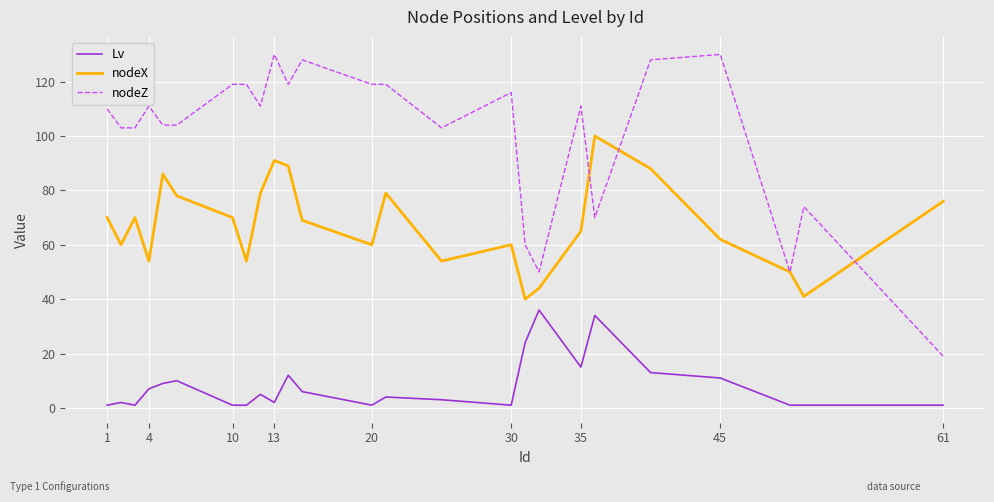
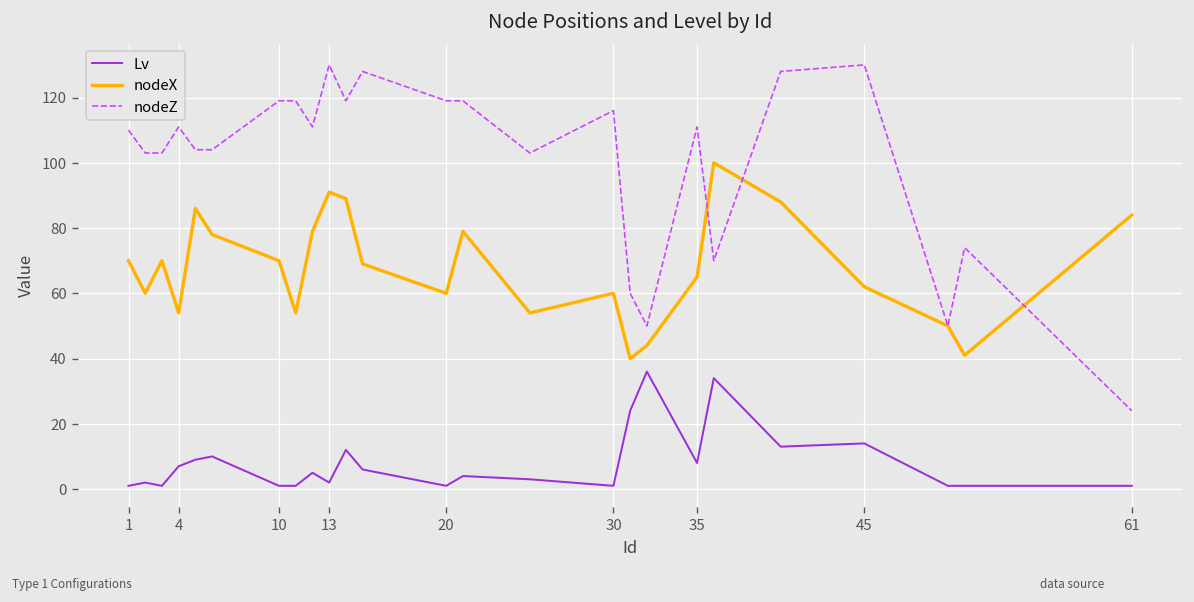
  {
    "Lv": {
      "1": 1,
      "4": 7,
      "10": 1,
      "13": 2,
      "20": 1,
      "30": 1,
-     "35": 15,
-     "45": 11,
+     "35": 8,
+     "45": 14,
      "61": 1
    },
    "nodeX": {
      "1": 70,
      "4": 54,
      "10": 70,
      "13": 91,
      "20": 60,
      "30": 60,
      "35": 65,
      "45": 62,
-     "61": 76
+     "61": 84
    },
    "nodeZ": {
      "1": 110,
      "4": 111,
      "10": 119,
      "13": 130,
      "20": 119,
      "30": 116,
      "35": 111,
      "45": 130,
-     "61": 19
+     "61": 24
    }
  }
